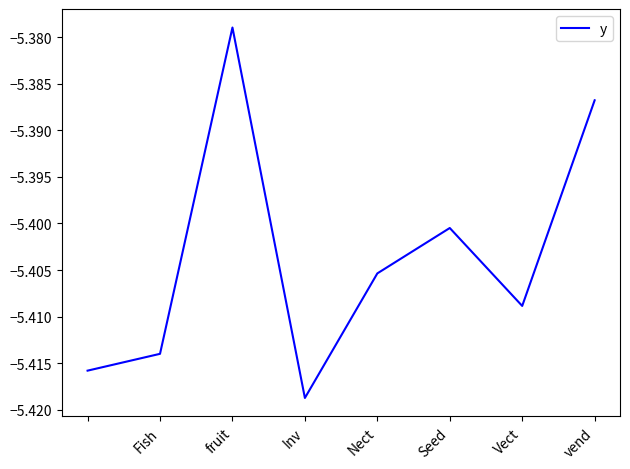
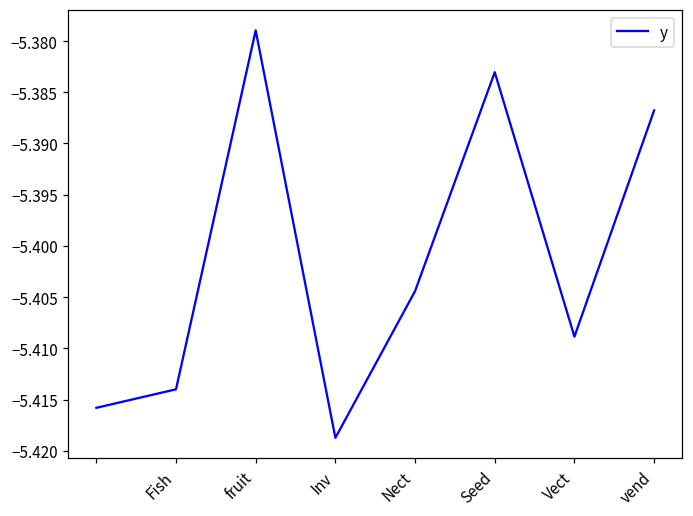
  {
    "Fish": -5.414,
    "fruit": -5.379,
    "Inv": -5.419,
-   "Nect": -5.405,
-   "Seed": -5.400,
+   "Nect": -5.404,
+   "Seed": -5.383,
    "Vect": -5.409,
    "vend": -5.387
  }
